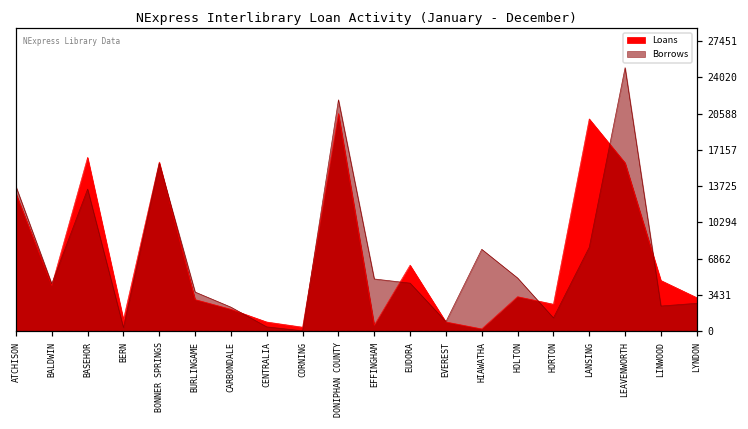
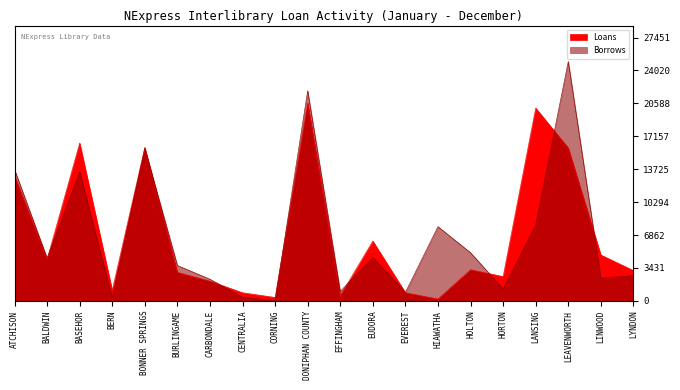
  {
    "Loans": {
      "ATCHISON": 13000,
      "BASEHOR": 16000,
      "BERN": 1000,
      "BURLINGAME": 3000,
      "CENTRALIA": 1000,
      "CORNING": 0,
      "DONIPHAN COUNTY": 21000,
      "EFFINGHAM": 1000,
      "EUDORA": 6000,
      "HIAWATHA": 0,
      "HOLTON": 3000,
      "HORTON": 3000,
      "LANSING": 20000,
      "LEAVENWORTH": 16000,
      "LINWOOD": 5000,
      "LYNDON": 3000
    },
    "Borrows": {
      "ATCHISON": 14000,
      "BASEHOR": 13000,
      "BERN": 0,
      "BURLINGAME": 4000,
      "CENTRALIA": 0,
      "CORNING": 0,
      "DONIPHAN COUNTY": 22000,
-     "EFFINGHAM": 5000,
+     "EFFINGHAM": 1000,
      "EUDORA": 5000,
      "HIAWATHA": 8000,
      "HOLTON": 5000,
      "HORTON": 1000,
      "LANSING": 8000,
      "LEAVENWORTH": 25000,
      "LINWOOD": 2000,
      "LYNDON": 3000
    }
  }
